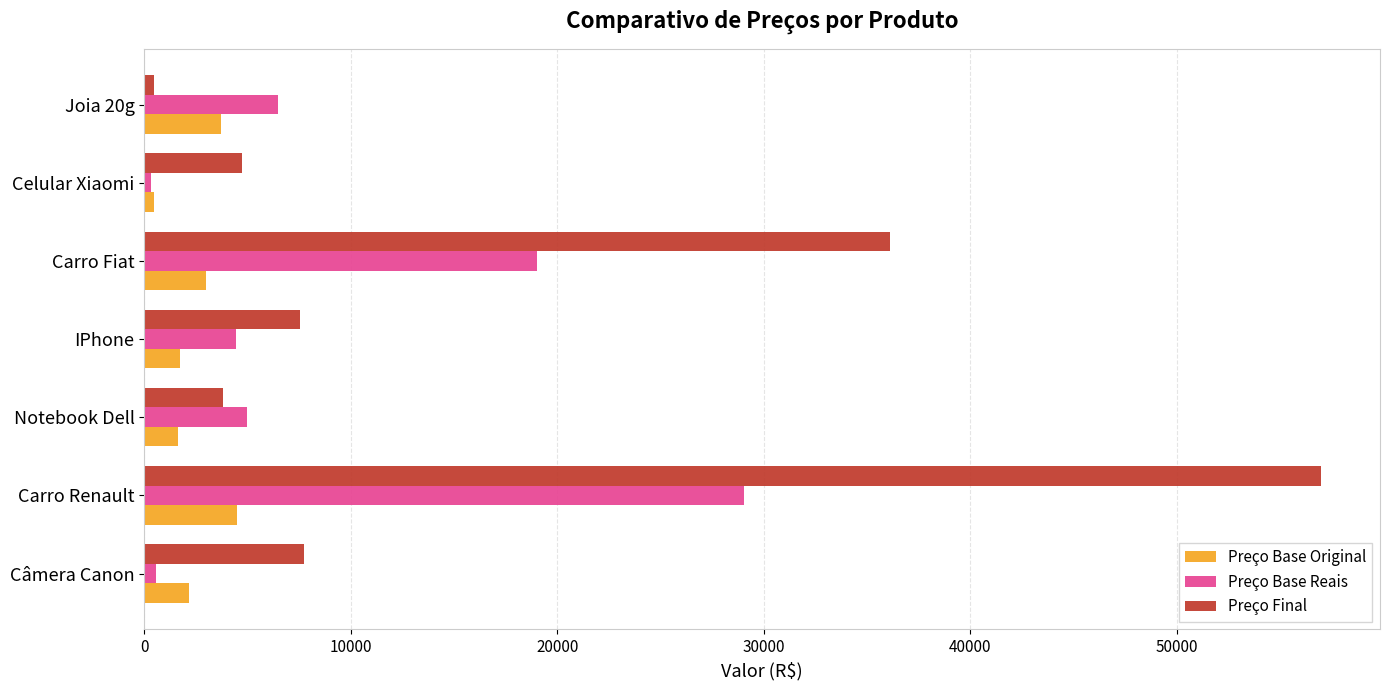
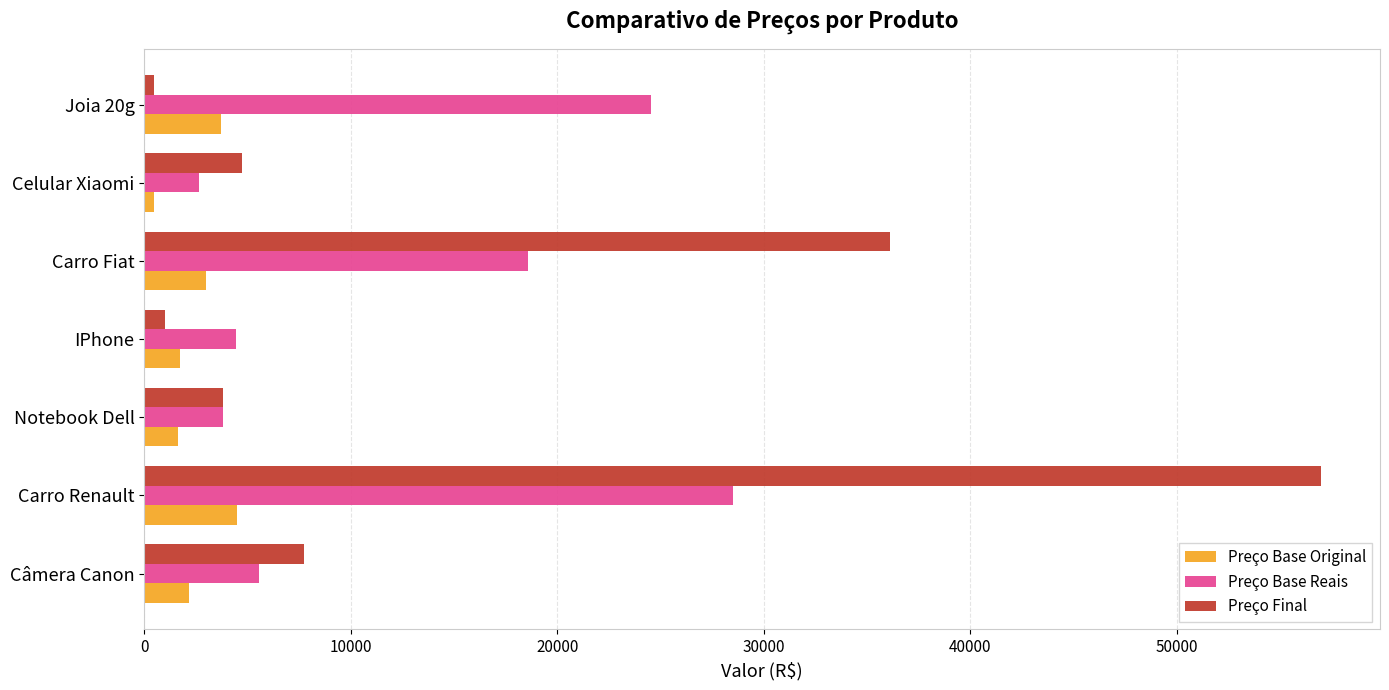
  {
    "Preço Base Original": {
      "Joia 20g": 3700,
      "Celular Xiaomi": 500,
      "Carro Fiat": 3000,
      "IPhone": 1700,
      "Notebook Dell": 1600,
      "Carro Renault": 4500,
      "Câmera Canon": 2200
    },
    "Preço Base Reais": {
-     "Joia 20g": 6500,
-     "Celular Xiaomi": 300,
-     "Carro Fiat": 19000,
+     "Joia 20g": 24500,
+     "Celular Xiaomi": 2700,
+     "Carro Fiat": 18600,
      "IPhone": 4400,
-     "Notebook Dell": 5000,
-     "Carro Renault": 29000,
-     "Câmera Canon": 600
+     "Notebook Dell": 3800,
+     "Carro Renault": 28500,
+     "Câmera Canon": 5500
    },
    "Preço Final": {
      "Joia 20g": 500,
      "Celular Xiaomi": 4700,
      "Carro Fiat": 36100,
-     "IPhone": 7500,
+     "IPhone": 1000,
      "Notebook Dell": 3800,
      "Carro Renault": 57000,
      "Câmera Canon": 7700
    }
  }
